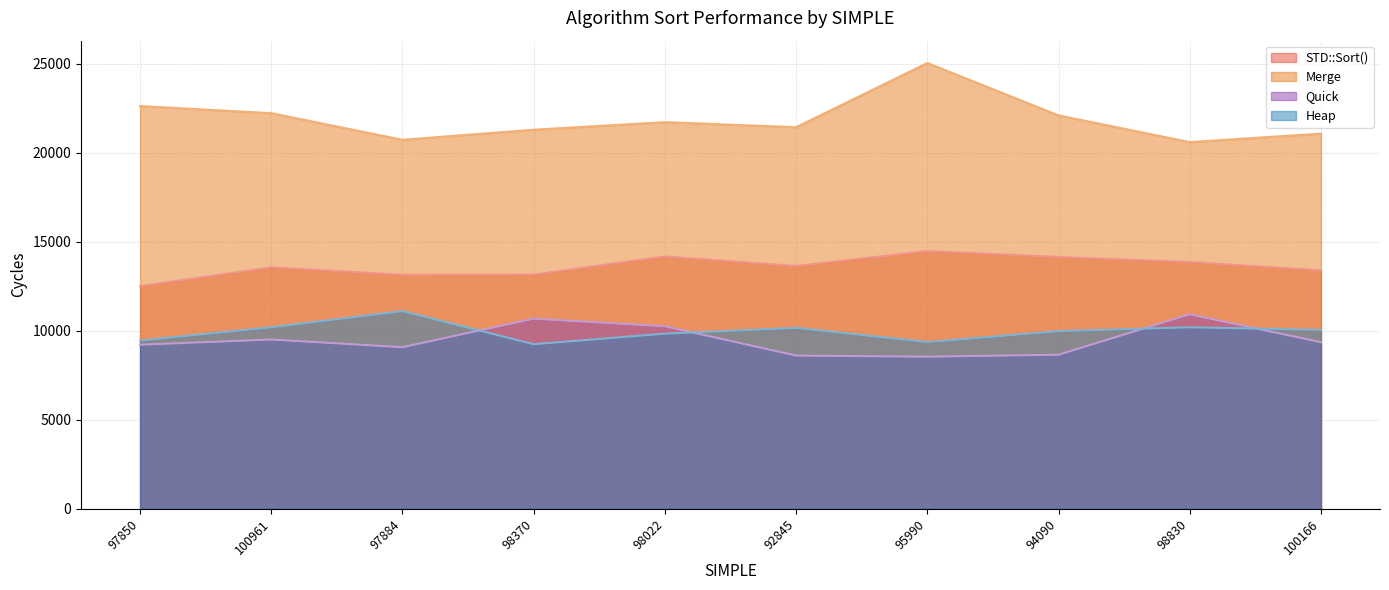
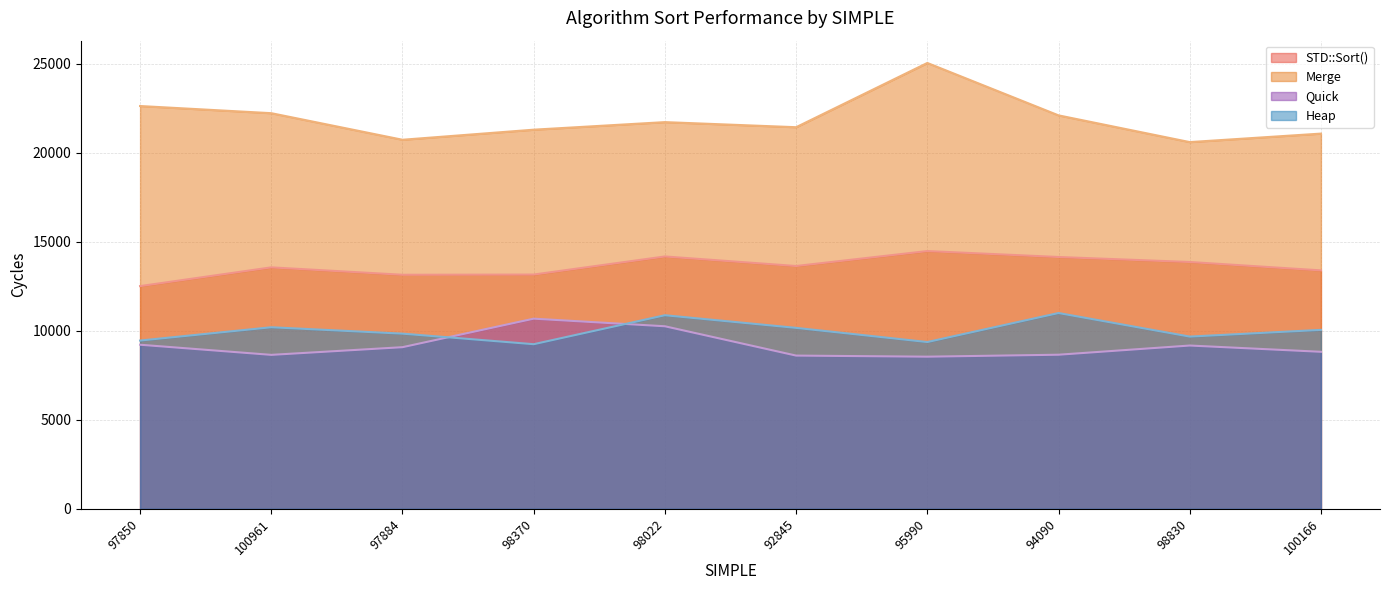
  {
    "Quick": {
      "97850": 9200,
-     "100961": 9500,
+     "100961": 8600,
      "97884": 9100,
      "98370": 10700,
      "98022": 10300,
      "92845": 8600,
      "95990": 8500,
      "94090": 8700,
-     "98830": 10900,
-     "100166": 9400
+     "98830": 9200,
+     "100166": 8800
    },
    "Heap": {
      "97850": 9500,
      "100961": 10200,
-     "97884": 11100,
+     "97884": 9800,
      "98370": 9200,
-     "98022": 9800,
+     "98022": 10900,
      "92845": 10200,
      "95990": 9400,
-     "94090": 10000,
-     "98830": 10200,
+     "94090": 11000,
+     "98830": 9700,
      "100166": 10100
    }
  }
